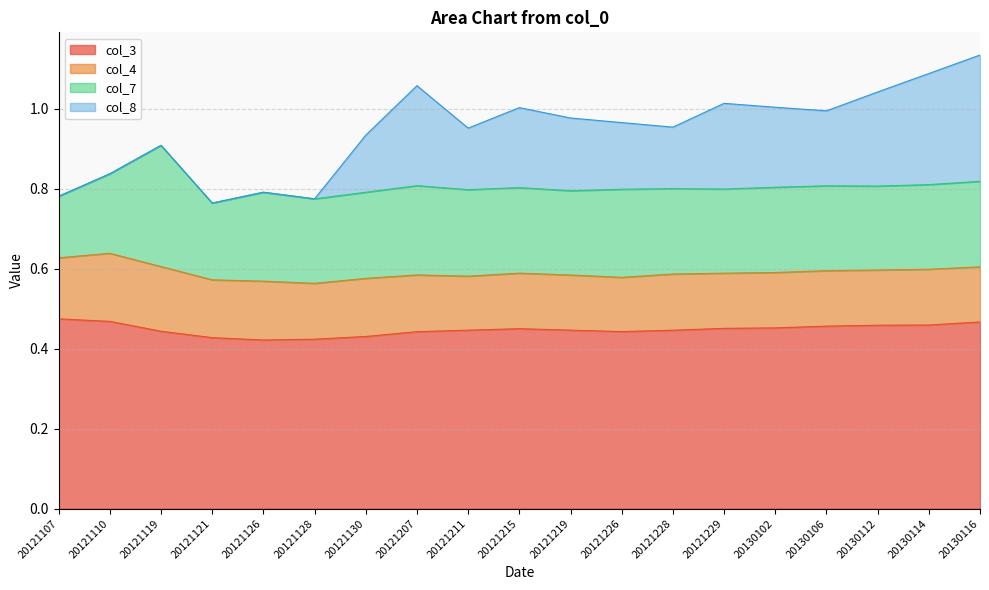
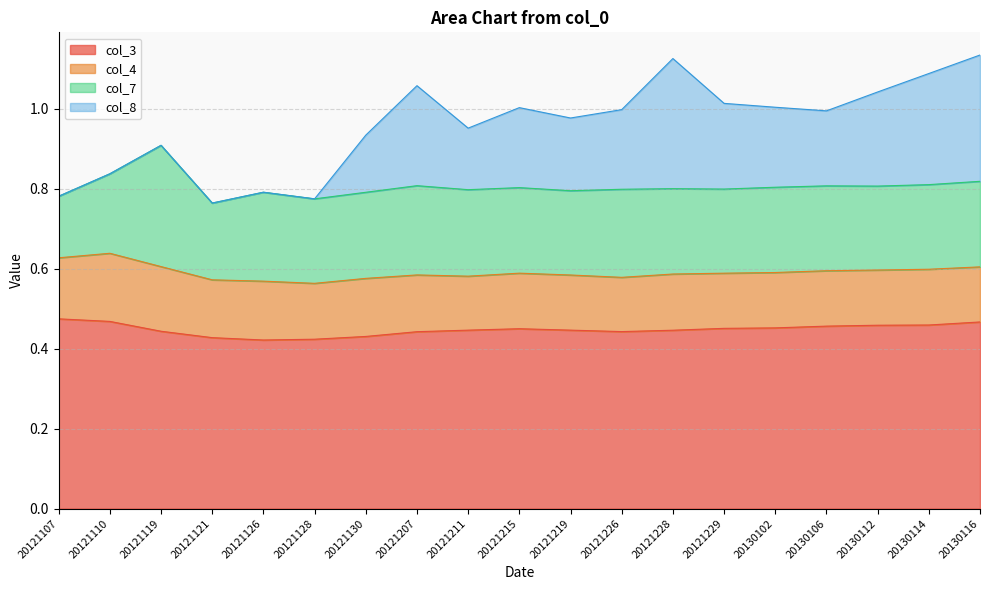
  {
    "col_7": {
      "20121130": 0.22,
      "20121207": 0.22,
      "20121211": 0.22,
      "20121215": 0.21,
      "20121219": 0.21,
      "20121226": 0.22,
      "20121228": 0.21,
      "20121229": 0.21,
      "20130102": 0.21,
      "20130106": 0.21,
      "20130112": 0.21,
      "20130114": 0.21,
      "20130116": 0.21
    },
    "col_8": {
      "20121130": 0.14,
      "20121207": 0.25,
      "20121211": 0.15,
      "20121215": 0.20,
      "20121219": 0.18,
-     "20121226": 0.17,
-     "20121228": 0.15,
+     "20121226": 0.20,
+     "20121228": 0.33,
      "20121229": 0.21,
      "20130102": 0.20,
      "20130106": 0.19,
      "20130112": 0.24,
      "20130114": 0.28,
      "20130116": 0.32
    }
  }
